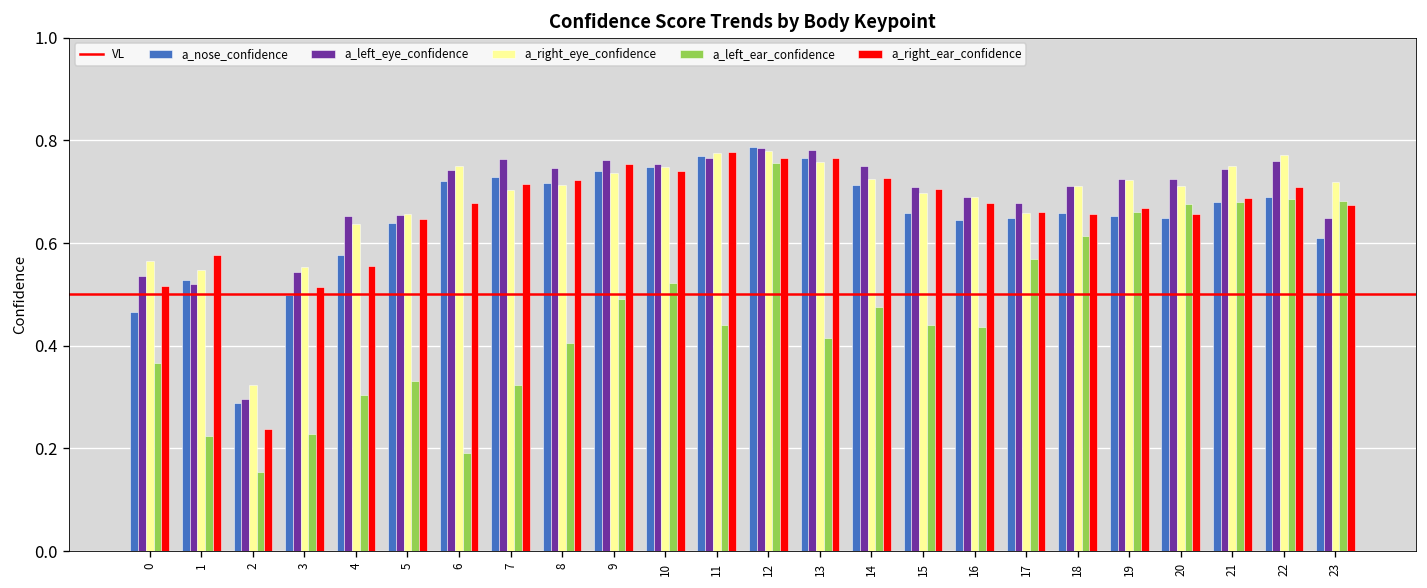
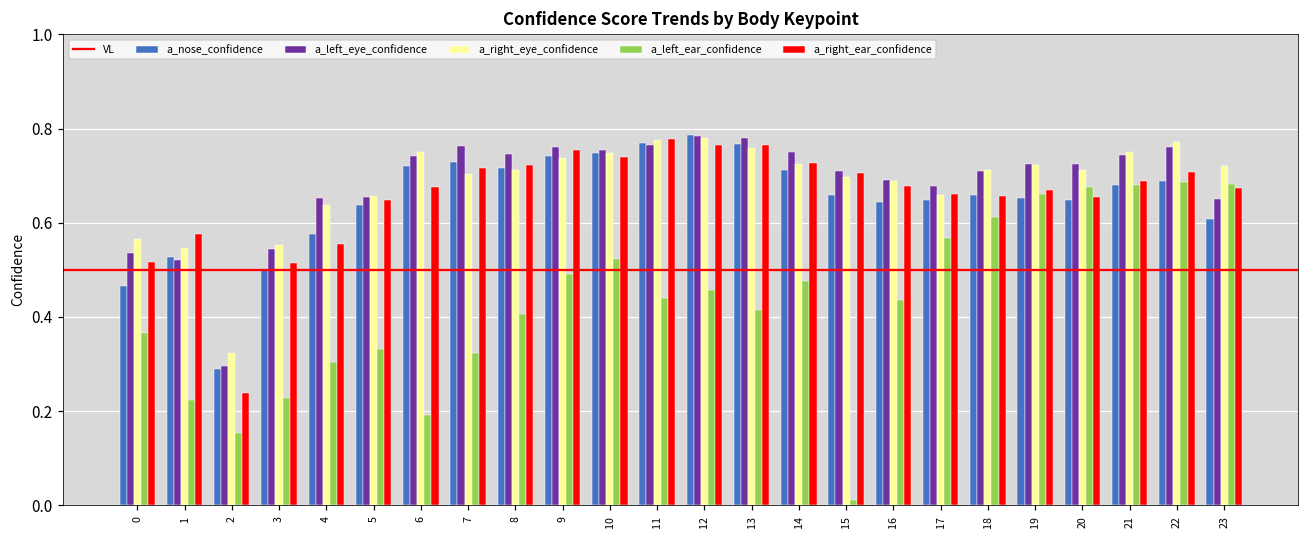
  {
    "a_nose_confidence": {
      "0": 0.46,
      "1": 0.53,
      "2": 0.29,
      "3": 0.50,
      "4": 0.58,
      "5": 0.64,
      "6": 0.72,
      "7": 0.73,
      "8": 0.72,
      "9": 0.74,
      "10": 0.75,
      "11": 0.77,
      "12": 0.79,
      "13": 0.77,
      "14": 0.71,
      "15": 0.66,
      "16": 0.65,
      "17": 0.65,
      "18": 0.66,
      "19": 0.65,
      "20": 0.65,
      "21": 0.68,
      "22": 0.69,
      "23": 0.61
    },
    "a_left_eye_confidence": {
      "0": 0.54,
      "1": 0.52,
      "2": 0.30,
      "3": 0.54,
      "4": 0.65,
      "5": 0.66,
      "6": 0.74,
      "7": 0.76,
      "8": 0.75,
      "9": 0.76,
      "10": 0.75,
      "11": 0.77,
      "12": 0.78,
      "13": 0.78,
      "14": 0.75,
      "15": 0.71,
      "16": 0.69,
      "17": 0.68,
      "18": 0.71,
      "19": 0.72,
      "20": 0.72,
      "21": 0.74,
      "22": 0.76,
      "23": 0.65
    },
    "a_right_eye_confidence": {
      "0": 0.57,
      "1": 0.55,
      "2": 0.32,
      "3": 0.55,
      "4": 0.64,
      "5": 0.66,
      "6": 0.75,
      "7": 0.70,
      "8": 0.71,
      "9": 0.74,
      "10": 0.75,
      "11": 0.78,
      "12": 0.78,
      "13": 0.76,
      "14": 0.73,
      "15": 0.70,
      "16": 0.69,
      "17": 0.66,
      "18": 0.71,
      "19": 0.72,
      "20": 0.71,
      "21": 0.75,
      "22": 0.77,
      "23": 0.72
    },
    "a_left_ear_confidence": {
      "0": 0.37,
      "1": 0.22,
      "2": 0.15,
      "3": 0.23,
      "4": 0.30,
      "5": 0.33,
      "6": 0.19,
      "7": 0.32,
      "8": 0.41,
      "9": 0.49,
      "10": 0.52,
      "11": 0.44,
-     "12": 0.76,
+     "12": 0.46,
      "13": 0.42,
      "14": 0.48,
-     "15": 0.44,
+     "15": 0.01,
      "16": 0.44,
      "17": 0.57,
      "18": 0.61,
      "19": 0.66,
      "20": 0.68,
      "21": 0.68,
      "22": 0.69,
      "23": 0.68
    },
    "a_right_ear_confidence": {
      "0": 0.52,
      "1": 0.58,
      "2": 0.24,
      "3": 0.52,
      "4": 0.55,
      "5": 0.65,
      "6": 0.68,
      "7": 0.72,
      "8": 0.72,
      "9": 0.75,
      "10": 0.74,
      "11": 0.78,
      "12": 0.77,
      "13": 0.77,
      "14": 0.73,
      "15": 0.71,
      "16": 0.68,
      "17": 0.66,
      "18": 0.66,
      "19": 0.67,
      "20": 0.66,
      "21": 0.69,
      "22": 0.71,
      "23": 0.67
    }
  }
